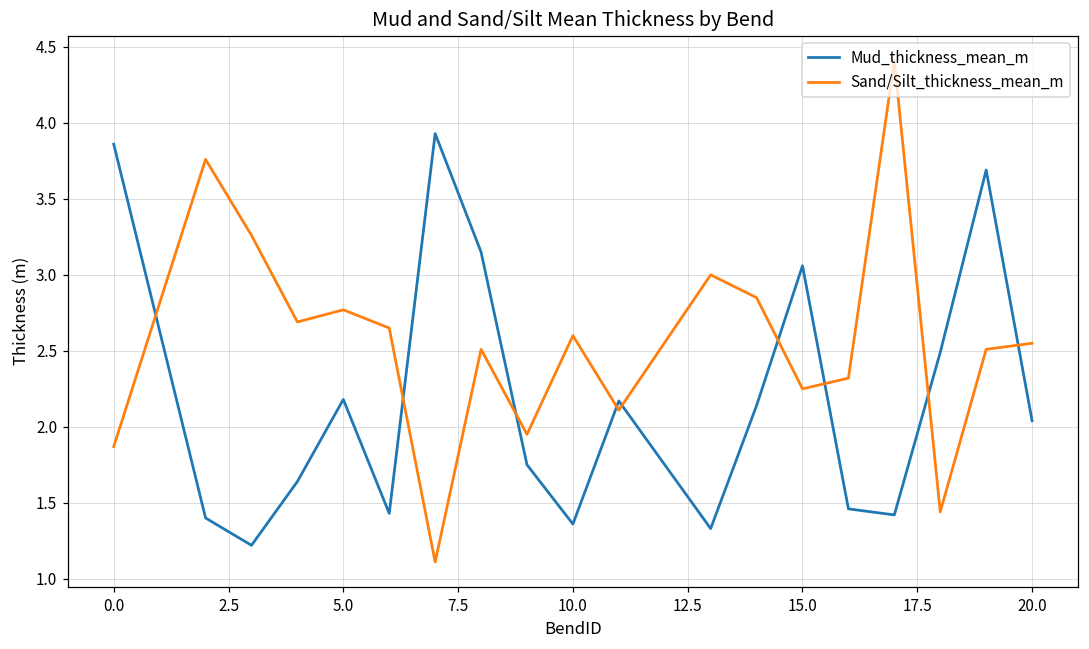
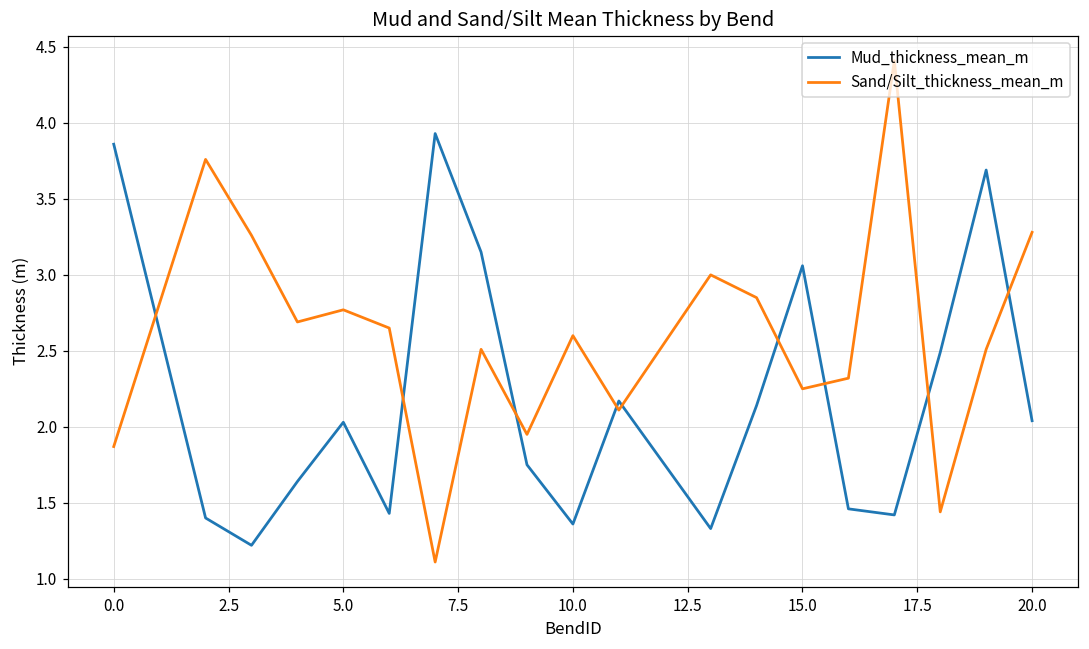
  {
    "Mud_thickness_mean_m": {
      "0.0": 3.86,
-     "5.0": 2.18,
+     "5.0": 2.03,
      "10.0": 1.36,
      "15.0": 3.06,
      "20.0": 2.04
    },
    "Sand/Silt_thickness_mean_m": {
      "0.0": 1.87,
      "5.0": 2.77,
      "10.0": 2.60,
      "15.0": 2.25,
-     "20.0": 2.55
+     "20.0": 3.28
    }
  }
